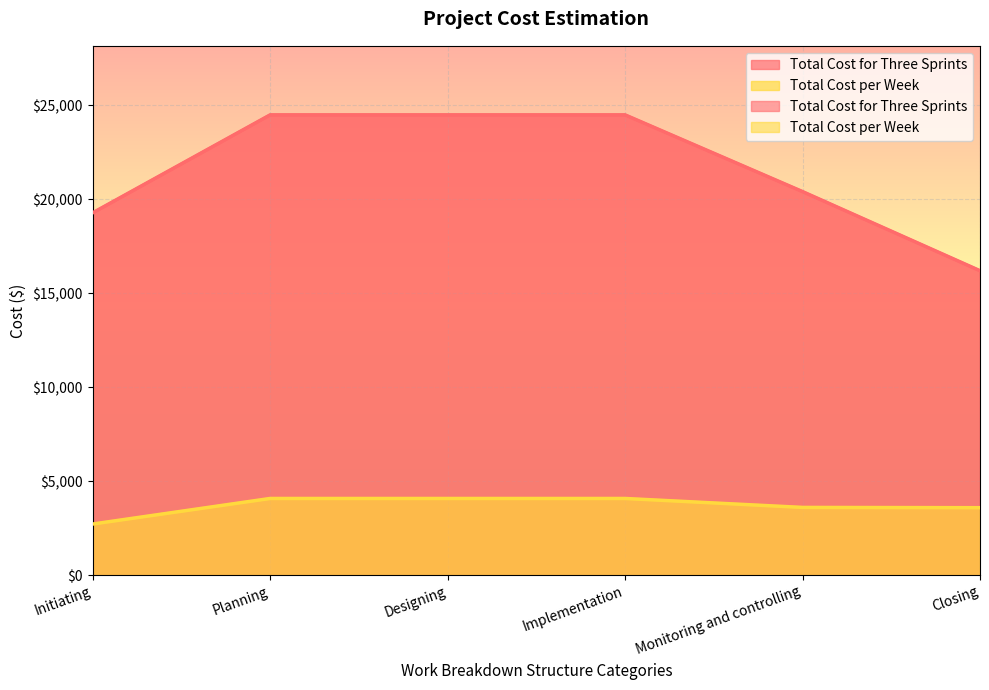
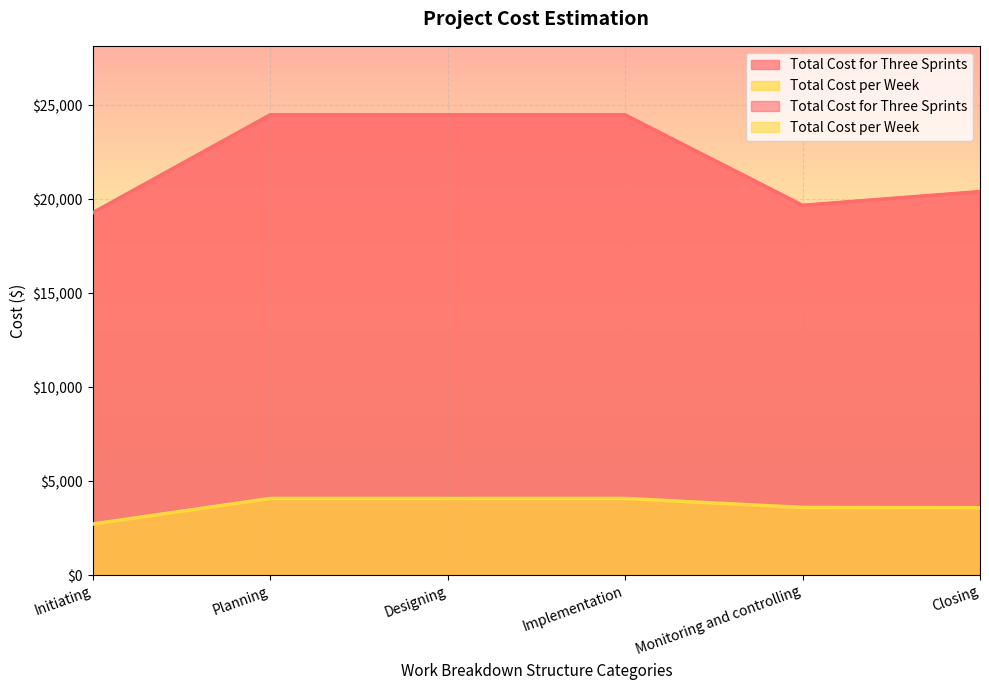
  {
    "Total Cost for Three Sprints": {
      "Initiating": "$19,300",
      "Planning": "$24,500",
      "Designing": "$24,500",
      "Implementation": "$24,500",
-     "Monitoring and controlling": "$20,400",
-     "Closing": "$16,200"
+     "Monitoring and controlling": "$19,700",
+     "Closing": "$20,400"
    },
    "Total Cost per Week": {
      "Initiating": "$2,700",
      "Planning": "$4,100",
      "Designing": "$4,100",
      "Implementation": "$4,100",
      "Monitoring and controlling": "$3,600",
      "Closing": "$3,600"
    }
  }
